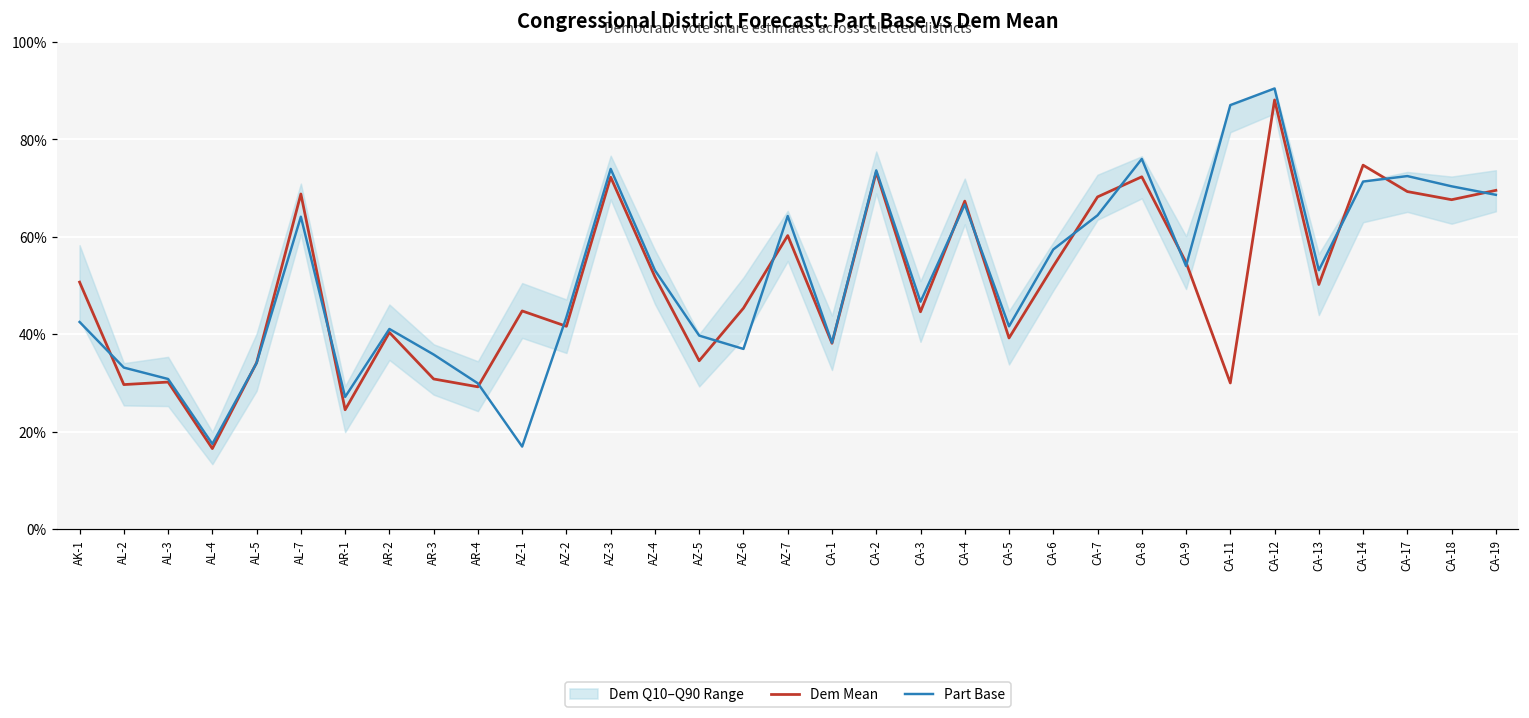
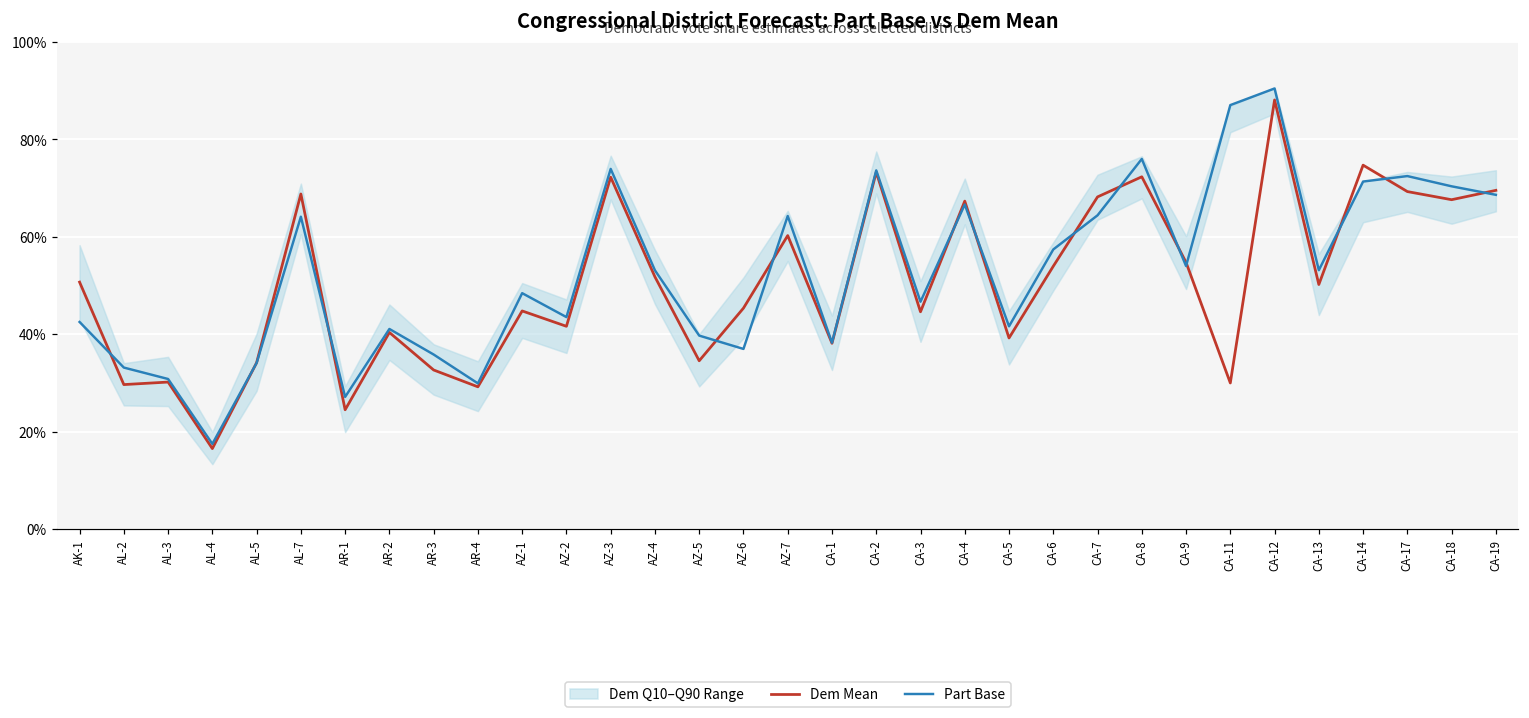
  {
    "Dem Mean": {
      "AK-1": "51%",
      "AL-2": "30%",
      "AL-3": "30%",
      "AL-4": "16%",
      "AL-7": "69%",
      "AR-1": "24%",
      "AR-2": "40%",
-     "AR-3": "31%",
+     "AR-3": "33%",
      "AR-4": "29%",
      "AZ-1": "45%",
      "AZ-2": "42%",
      "AZ-3": "72%",
      "AZ-4": "52%",
      "AZ-5": "35%",
      "AZ-6": "45%",
      "AZ-7": "60%",
      "CA-3": "45%",
      "CA-4": "67%",
      "CA-5": "39%",
      "CA-6": "54%",
      "CA-7": "68%",
      "CA-8": "72%",
      "CA-9": "55%",
      "CA-11": "30%",
      "CA-12": "88%",
      "CA-13": "50%",
      "CA-14": "75%",
      "CA-17": "69%",
      "CA-18": "68%",
      "CA-19": "70%"
    },
    "Part Base": {
      "AK-1": "43%",
      "AL-2": "33%",
      "AL-3": "31%",
      "AL-4": "17%",
      "AL-7": "64%",
      "AR-1": "27%",
      "AR-2": "41%",
      "AR-3": "36%",
      "AR-4": "30%",
-     "AZ-1": "17%",
+     "AZ-1": "48%",
      "AZ-2": "44%",
      "AZ-3": "74%",
      "AZ-4": "53%",
      "AZ-6": "37%",
      "AZ-7": "64%",
      "CA-3": "47%",
      "CA-4": "67%",
      "CA-5": "42%",
      "CA-6": "57%",
      "CA-7": "64%",
      "CA-9": "54%",
      "CA-13": "53%",
      "CA-17": "72%",
      "CA-18": "70%",
      "CA-19": "69%"
    }
  }
